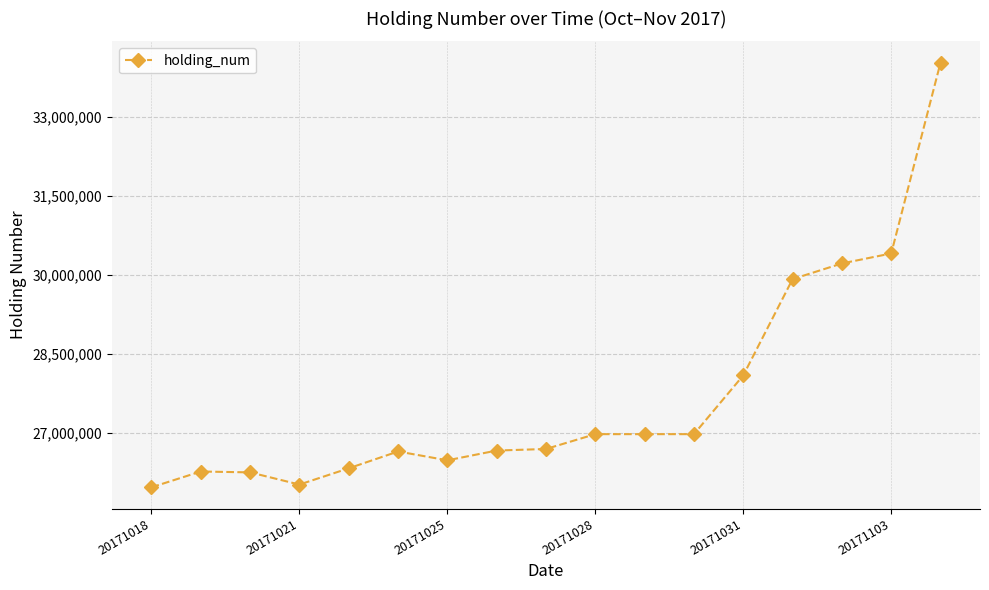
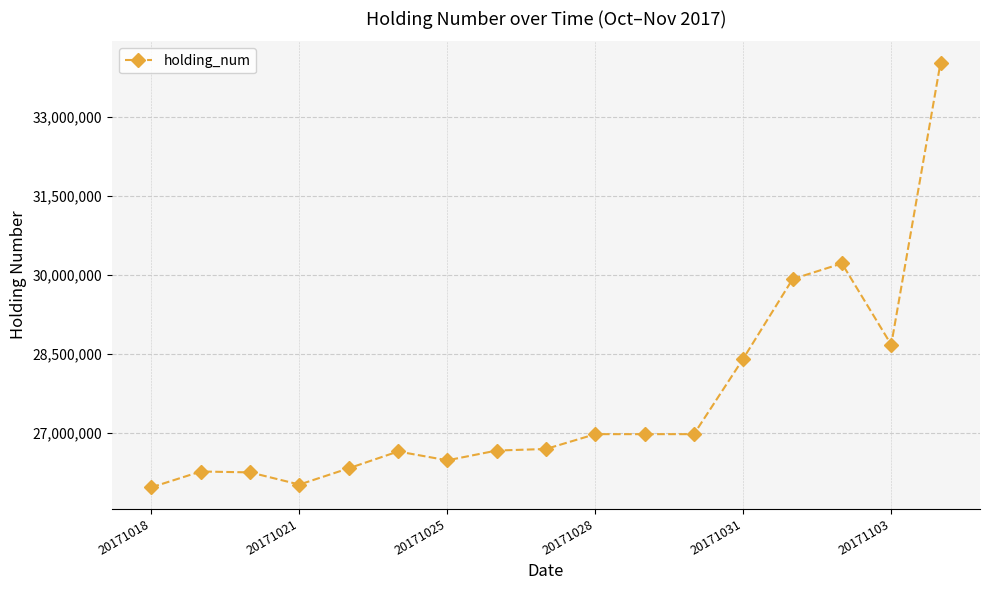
  {
    "20171018": "26,000,000",
    "20171021": "26,000,000",
    "20171025": "26,500,000",
    "20171028": "27,000,000",
-   "20171031": "28,100,000",
-   "20171103": "30,400,000"
+   "20171031": "28,400,000",
+   "20171103": "28,700,000"
  }
